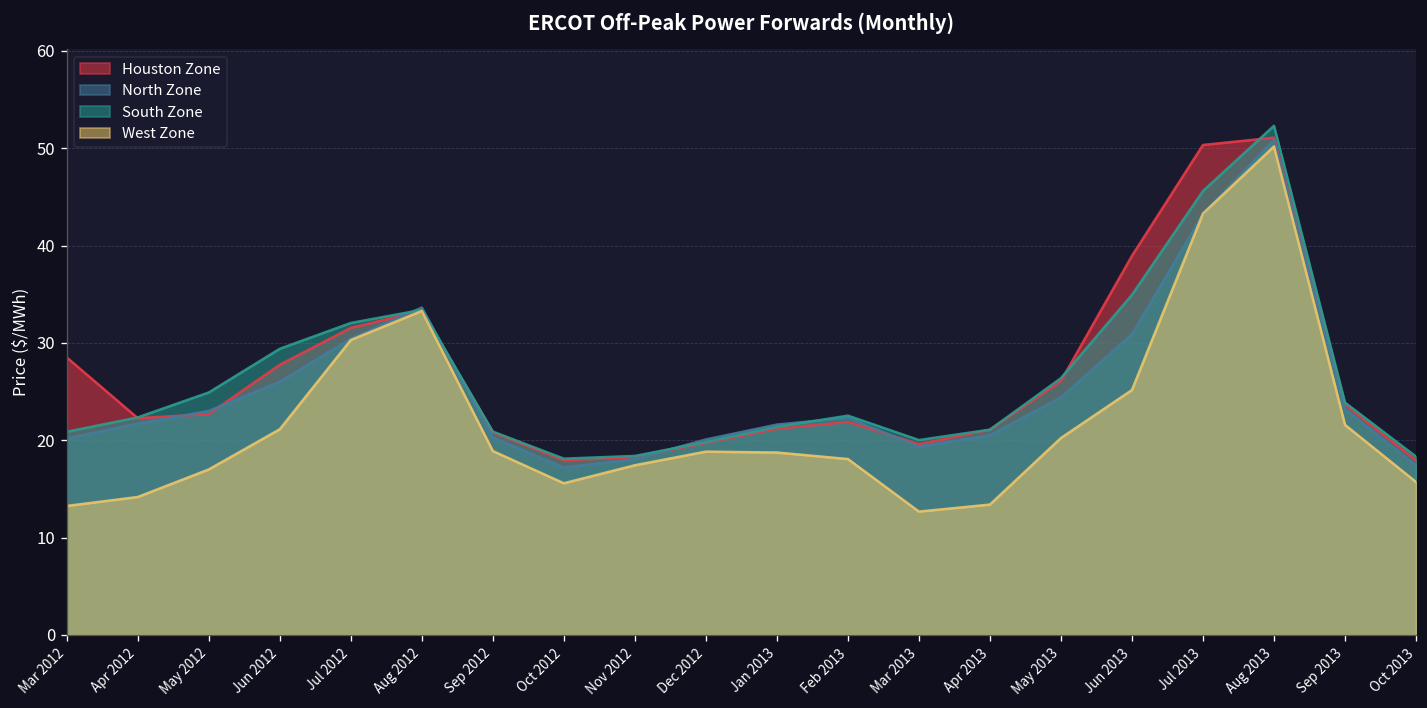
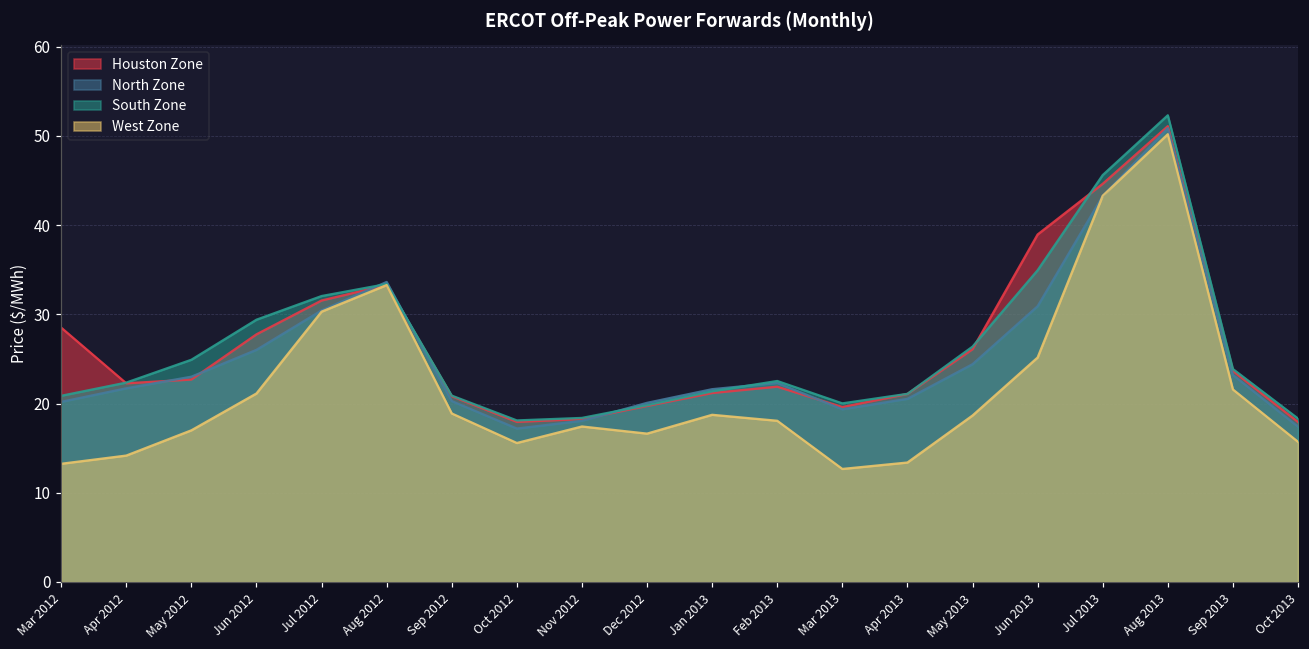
  {
    "Houston Zone": {
      "Mar 2012": 29,
      "May 2012": 23,
      "Jun 2012": 28,
      "Jul 2012": 32,
      "Feb 2013": 22,
      "Jun 2013": 39,
-     "Jul 2013": 50,
+     "Jul 2013": 45,
      "Oct 2013": 18
    },
    "West Zone": {
      "Mar 2012": 13,
      "Apr 2012": 14,
      "May 2012": 17,
      "Jun 2012": 21,
      "Sep 2012": 19,
      "Oct 2012": 16,
      "Nov 2012": 17,
-     "Dec 2012": 19,
+     "Dec 2012": 17,
      "Jan 2013": 19,
      "Feb 2013": 18,
      "Mar 2013": 13,
      "Apr 2013": 13,
-     "May 2013": 20,
+     "May 2013": 19,
      "Jun 2013": 25,
      "Aug 2013": 50,
      "Sep 2013": 22,
      "Oct 2013": 16
    }
  }
